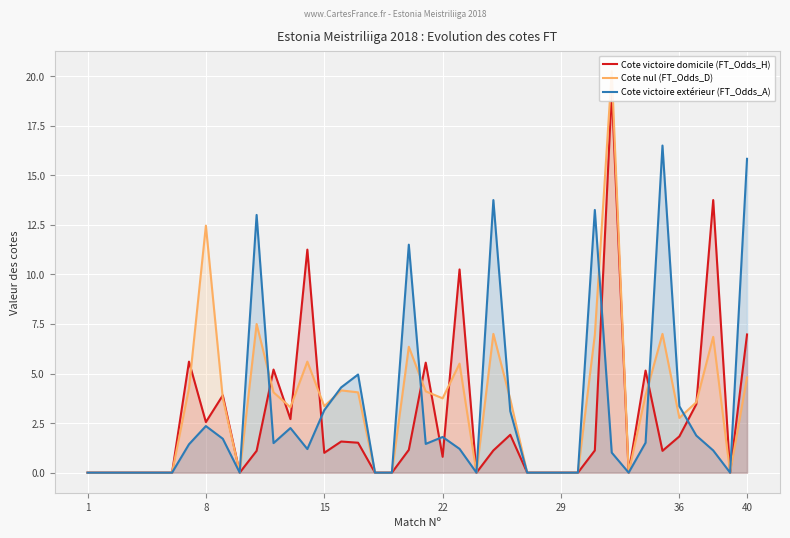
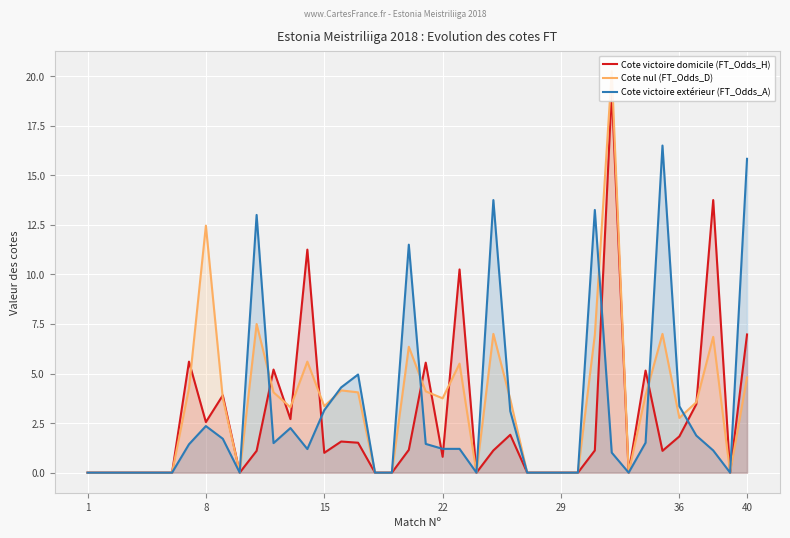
  {
    "Cote victoire domicile (FT_Odds_H)": {
      "8": 2.6,
      "15": 1.0,
      "22": 0.8,
      "36": 1.8,
      "40": 7.0
    },
    "Cote nul (FT_Odds_D)": {
      "8": 12.5,
      "15": 3.4,
      "22": 3.8,
      "36": 2.8,
      "40": 4.8
    },
    "Cote victoire extérieur (FT_Odds_A)": {
      "8": 2.4,
      "15": 3.2,
-     "22": 1.8,
+     "22": 1.2,
      "36": 3.4,
      "40": 15.8
    }
  }
